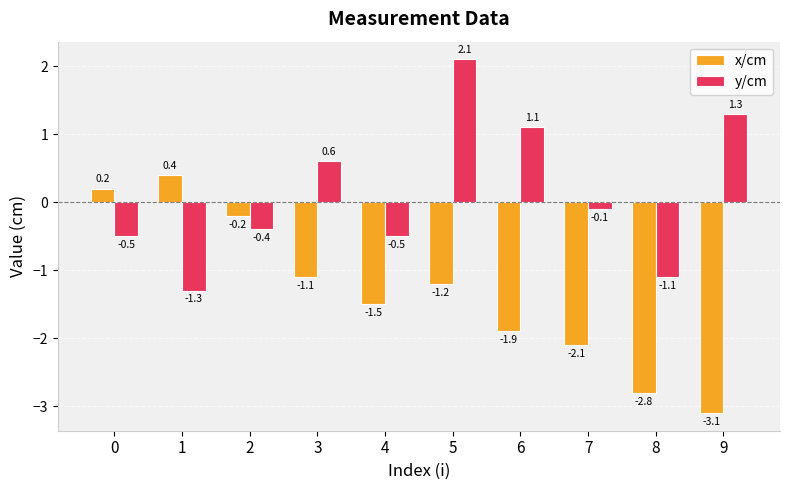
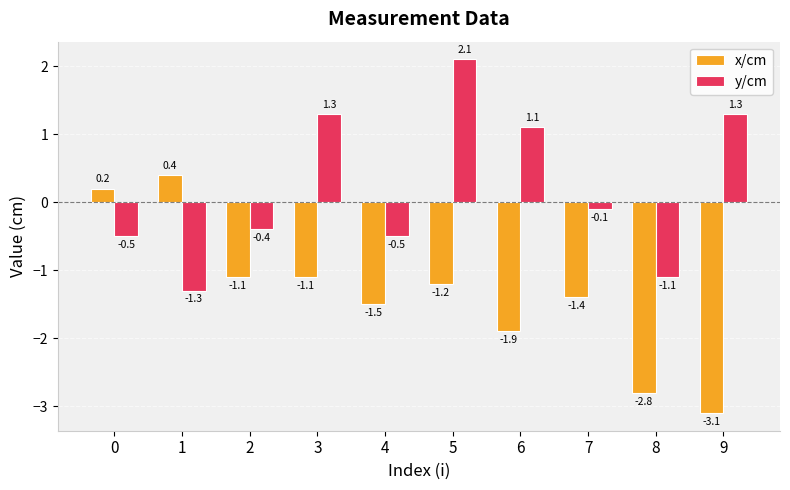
  {
    "x/cm": {
      "0": 0.2,
      "1": 0.4,
-     "2": -0.2,
+     "2": -1.1,
      "3": -1.1,
      "4": -1.5,
      "5": -1.2,
      "6": -1.9,
-     "7": -2.1,
+     "7": -1.4,
      "8": -2.8,
      "9": -3.1
    },
    "y/cm": {
      "0": -0.5,
      "1": -1.3,
      "2": -0.4,
-     "3": 0.6,
+     "3": 1.3,
      "4": -0.5,
      "5": 2.1,
      "6": 1.1,
      "7": -0.1,
      "8": -1.1,
      "9": 1.3
    }
  }
